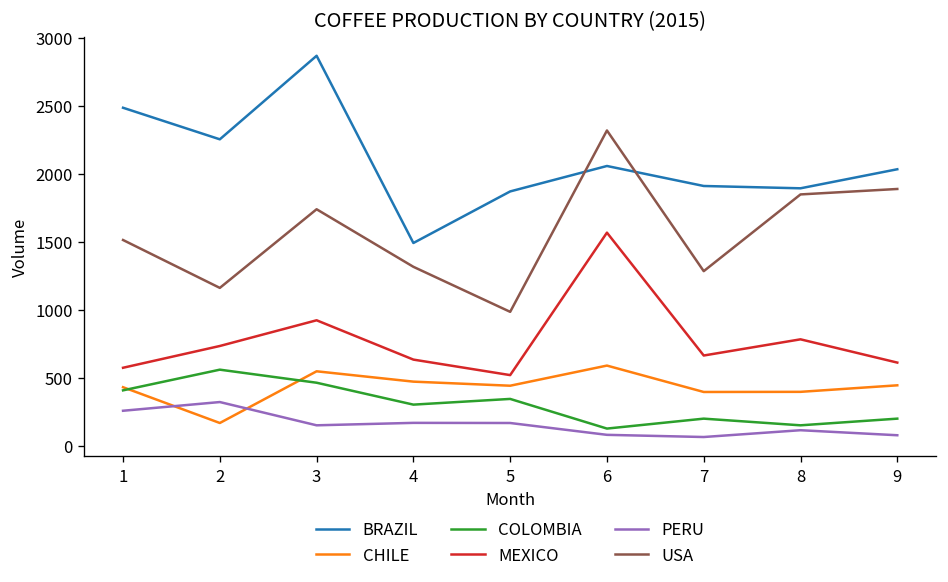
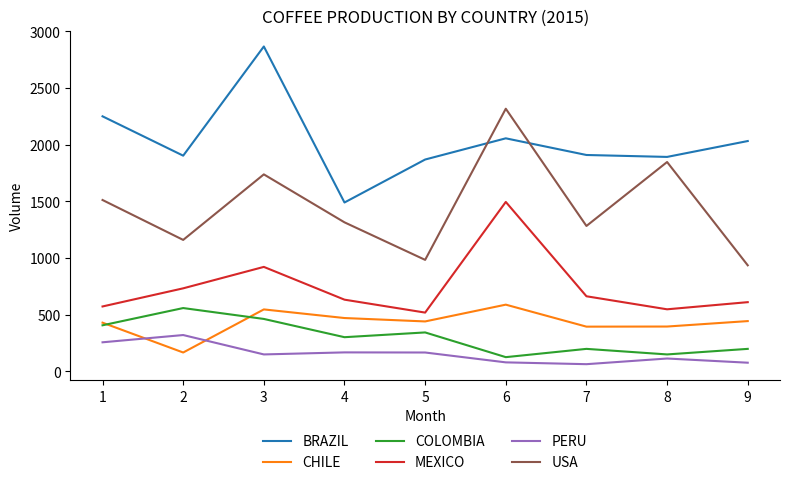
  {
    "BRAZIL": {
-     "1": 2480,
-     "2": 2250,
+     "1": 2250,
+     "2": 1900,
      "3": 2870,
      "4": 1490,
      "5": 1870,
      "6": 2060,
      "7": 1910,
      "8": 1890,
      "9": 2030
    },
    "CHILE": {
      "1": 430,
      "2": 170,
      "3": 550,
      "4": 470,
      "5": 440,
      "6": 590,
      "7": 400,
      "8": 400,
      "9": 440
    },
    "COLOMBIA": {
      "1": 410,
      "2": 560,
      "3": 460,
      "4": 300,
      "5": 340,
      "6": 130,
      "7": 200,
      "8": 150,
      "9": 200
    },
    "MEXICO": {
      "1": 570,
      "2": 730,
      "3": 920,
      "4": 630,
      "5": 520,
-     "6": 1570,
+     "6": 1500,
      "7": 660,
-     "8": 780,
+     "8": 550,
      "9": 610
    },
    "PERU": {
      "1": 260,
      "2": 320,
      "3": 150,
      "4": 170,
      "5": 170,
      "6": 80,
      "7": 60,
      "8": 110,
      "9": 80
    },
    "USA": {
      "1": 1510,
      "2": 1160,
      "3": 1740,
      "4": 1320,
      "5": 980,
      "6": 2320,
      "7": 1280,
      "8": 1850,
-     "9": 1890
+     "9": 940
    }
  }
